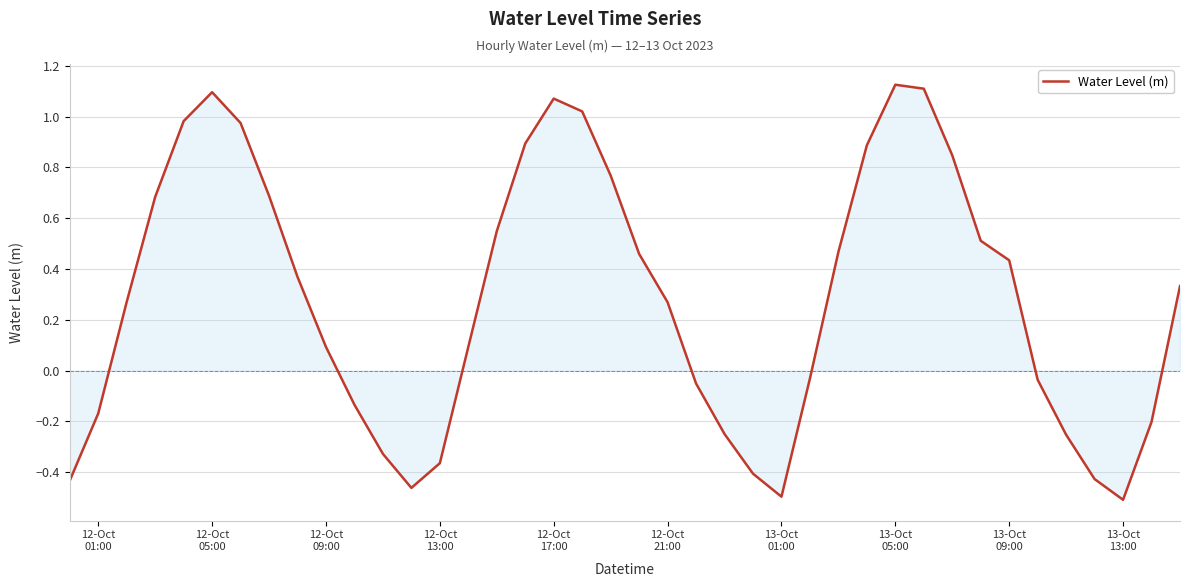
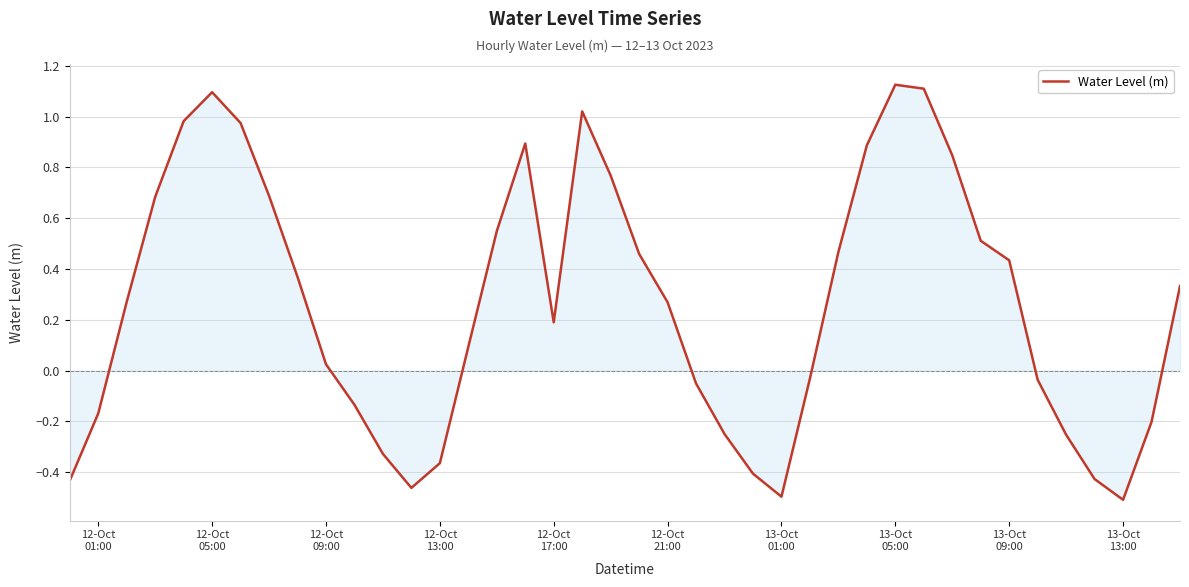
  {
    "Water Level (m)": {
      "12-Oct 01:00": -0.17,
-     "12-Oct 09:00": 0.09,
+     "12-Oct 09:00": 0.02,
      "12-Oct 13:00": -0.37,
-     "12-Oct 17:00": 1.07,
+     "12-Oct 17:00": 0.19,
      "13-Oct 01:00": -0.50,
      "13-Oct 13:00": -0.51
    }
  }
